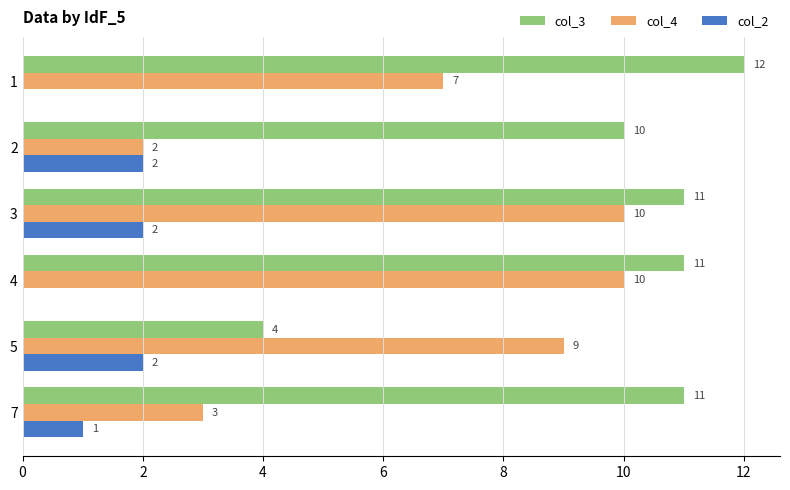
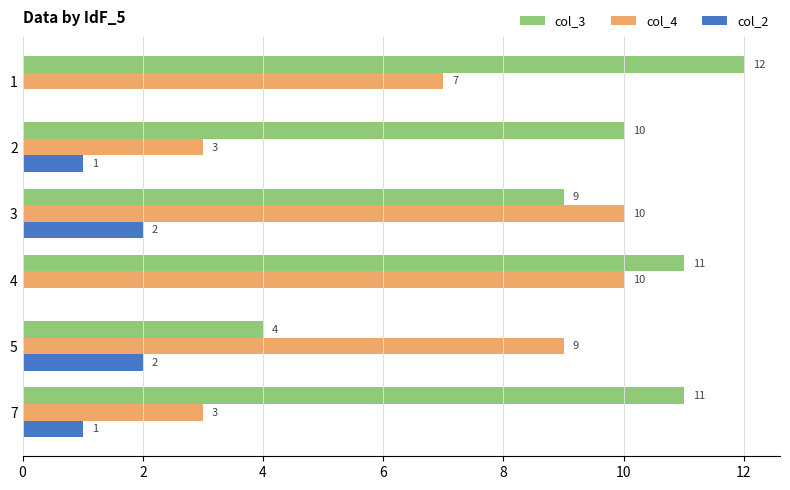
  {
    "col_3": {
      "1": 12,
      "2": 10,
-     "3": 11,
+     "3": 9,
      "4": 11,
      "5": 4,
      "7": 11
    },
    "col_4": {
      "1": 7,
-     "2": 2,
+     "2": 3,
      "3": 10,
      "4": 10,
      "5": 9,
      "7": 3
    },
    "col_2": {
-     "2": 2,
+     "2": 1,
      "3": 2,
      "5": 2,
      "7": 1
    }
  }
